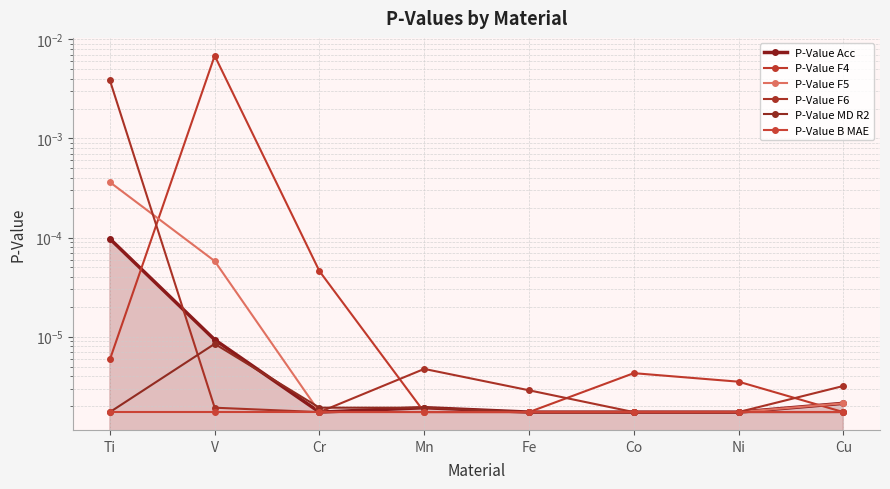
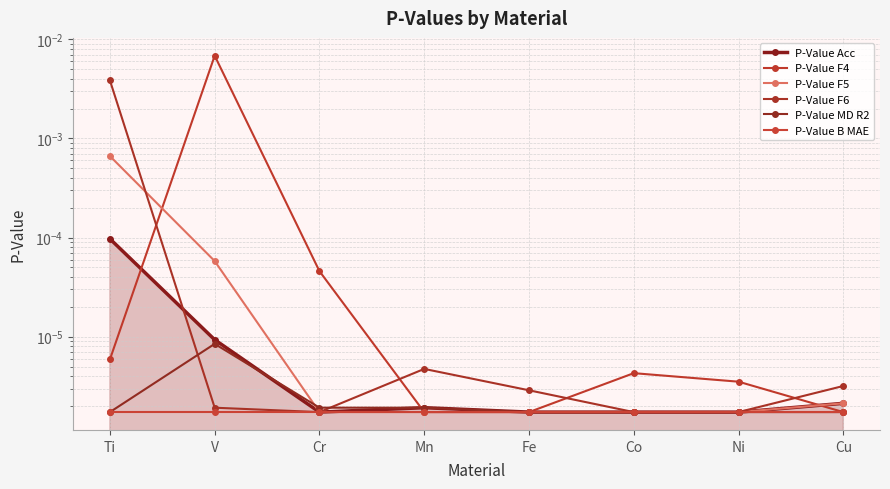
  {
    "P-Value F5": {
-     "Ti": 0.00036,
+     "Ti": 0.0007,
      "V": 0.00006
    }
  }
